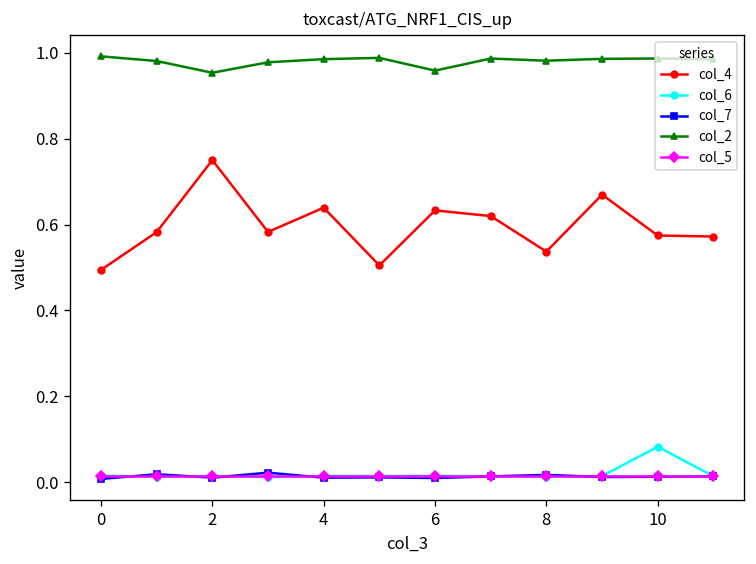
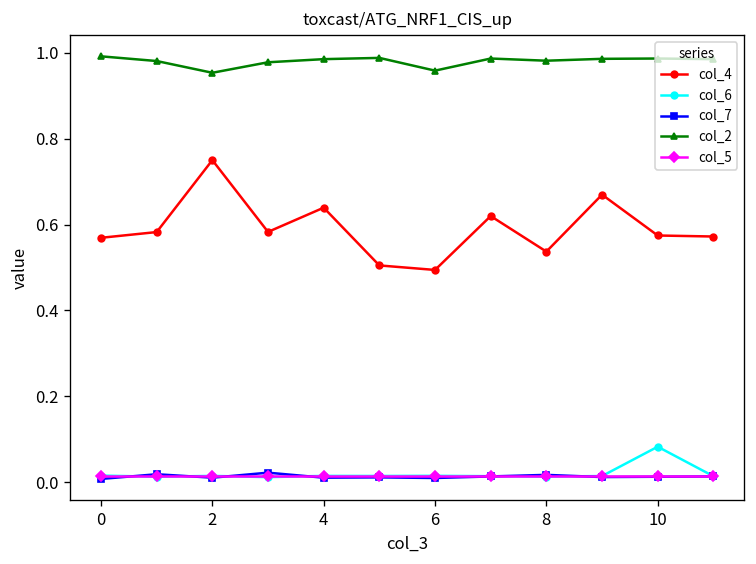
  {
    "col_4": {
-     "0": 0.49,
+     "0": 0.57,
      "2": 0.75,
      "4": 0.64,
-     "6": 0.63,
+     "6": 0.49,
      "8": 0.54,
      "10": 0.57
    },
    "col_6": {
      "10": 0.08
    },
    "col_2": {
      "0": 0.99,
      "2": 0.95,
      "4": 0.99,
      "6": 0.96,
      "8": 0.98
    }
  }
